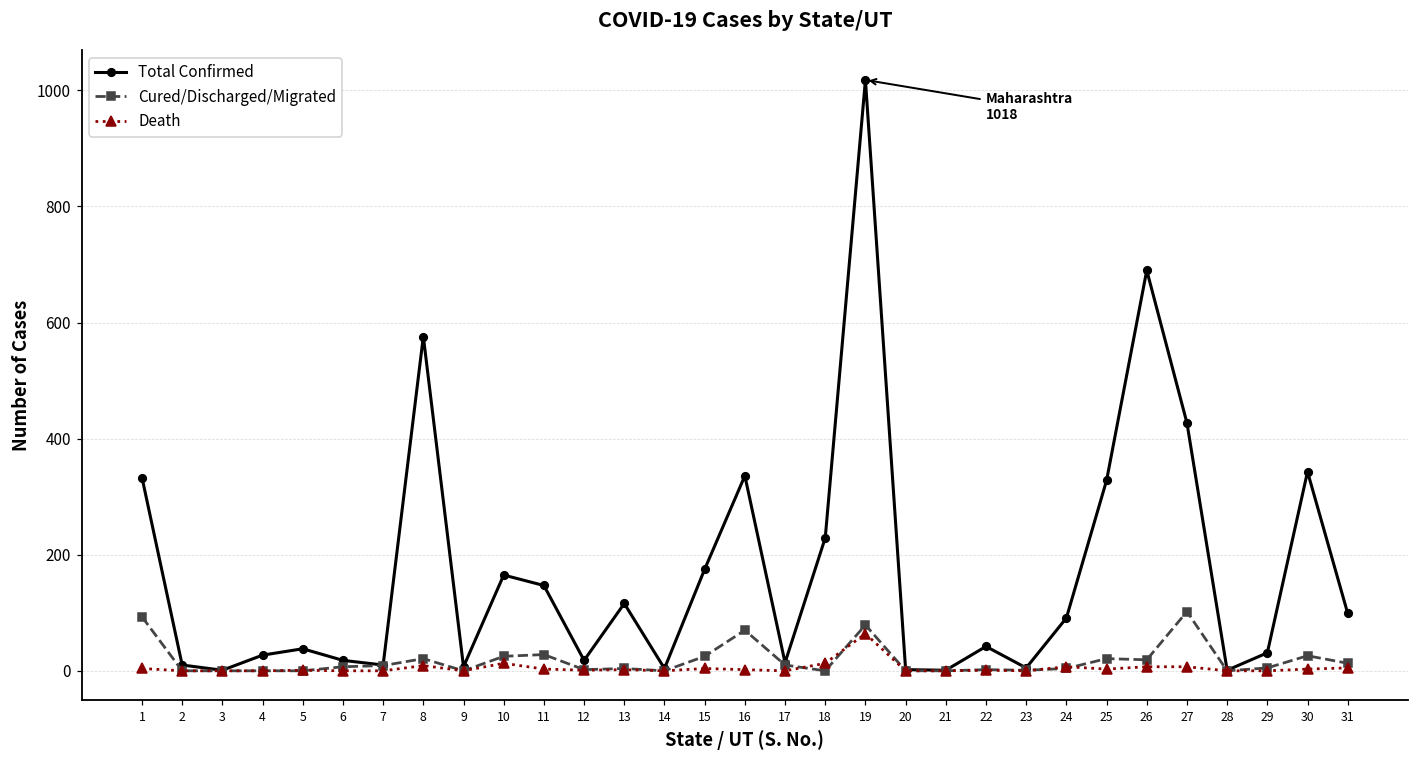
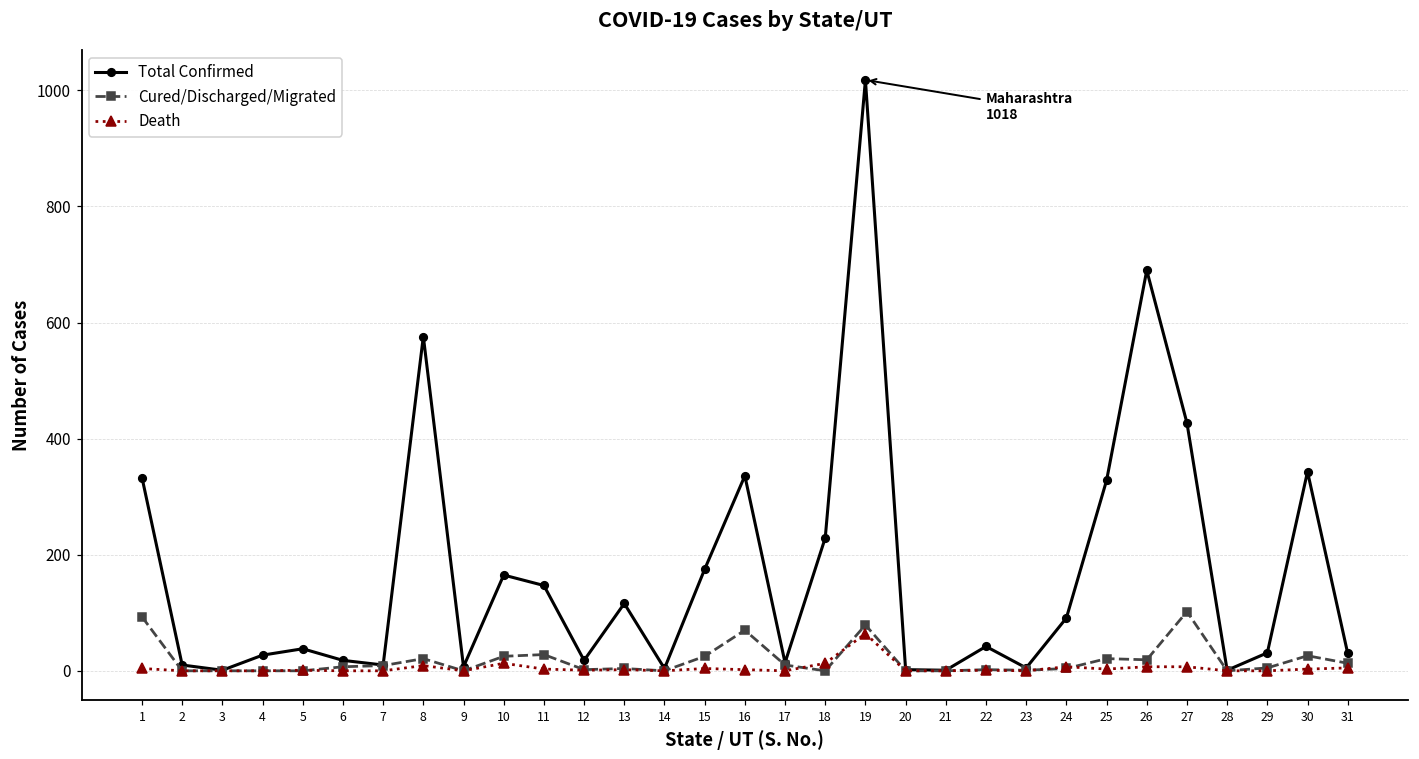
  {
    "Total Confirmed": {
      "1": 330,
      "2": 10,
      "4": 30,
      "5": 40,
      "6": 20,
      "8": 580,
      "9": 10,
      "10": 170,
      "11": 150,
      "12": 20,
      "13": 120,
      "15": 180,
      "16": 340,
      "18": 230,
      "22": 40,
      "24": 90,
      "25": 330,
      "26": 690,
      "27": 430,
      "29": 30,
      "30": 340,
-     "31": 100
+     "31": 30
    },
    "Cured/Discharged/Migrated": {
      "1": 90,
      "6": 10,
      "8": 20,
      "10": 30,
      "11": 30,
      "15": 30,
      "16": 70,
      "18": 0,
      "19": 80,
      "25": 20,
      "26": 20,
      "27": 100,
      "29": 10,
      "30": 30,
      "31": 10
    },
    "Death": {
      "1": 0,
      "6": 0,
      "7": 0,
      "8": 10,
      "10": 10,
      "11": 0,
      "15": 0,
      "16": 0,
      "17": 0,
      "18": 10,
      "19": 60,
      "25": 0,
      "26": 10,
      "27": 10,
      "29": 0,
      "30": 0,
      "31": 10
    }
  }
